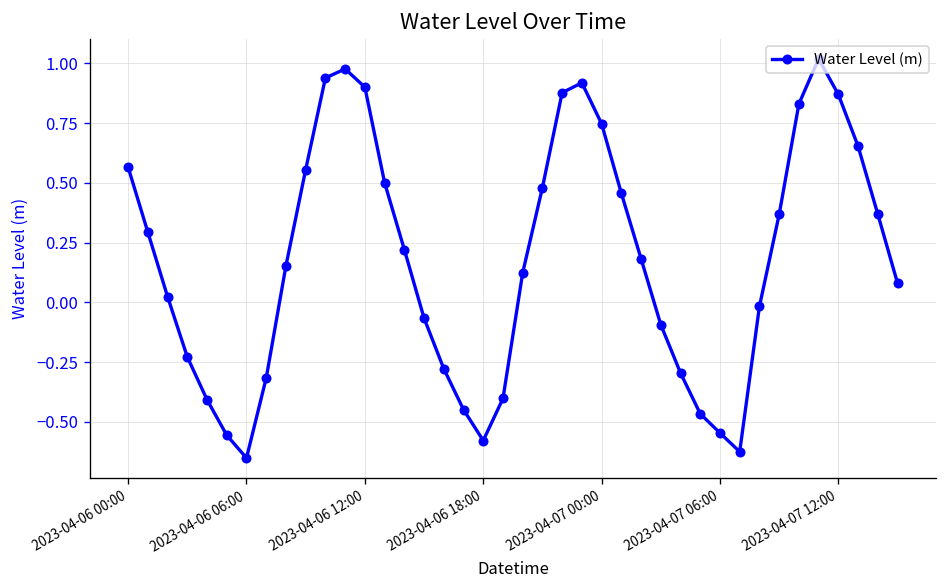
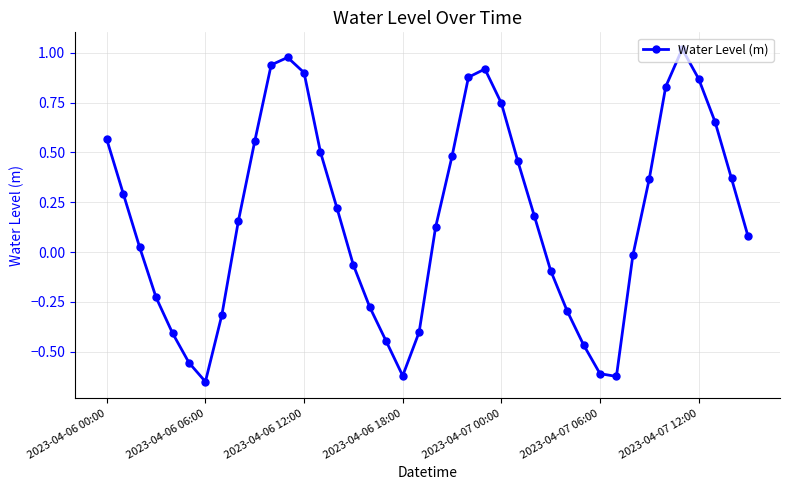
  {
    "2023-04-06 00:00": 0.57,
    "2023-04-06 06:00": -0.65,
    "2023-04-06 12:00": 0.90,
-   "2023-04-06 18:00": -0.58,
+   "2023-04-06 18:00": -0.62,
    "2023-04-07 00:00": 0.75,
-   "2023-04-07 06:00": -0.55,
+   "2023-04-07 06:00": -0.61,
    "2023-04-07 12:00": 0.87
  }
